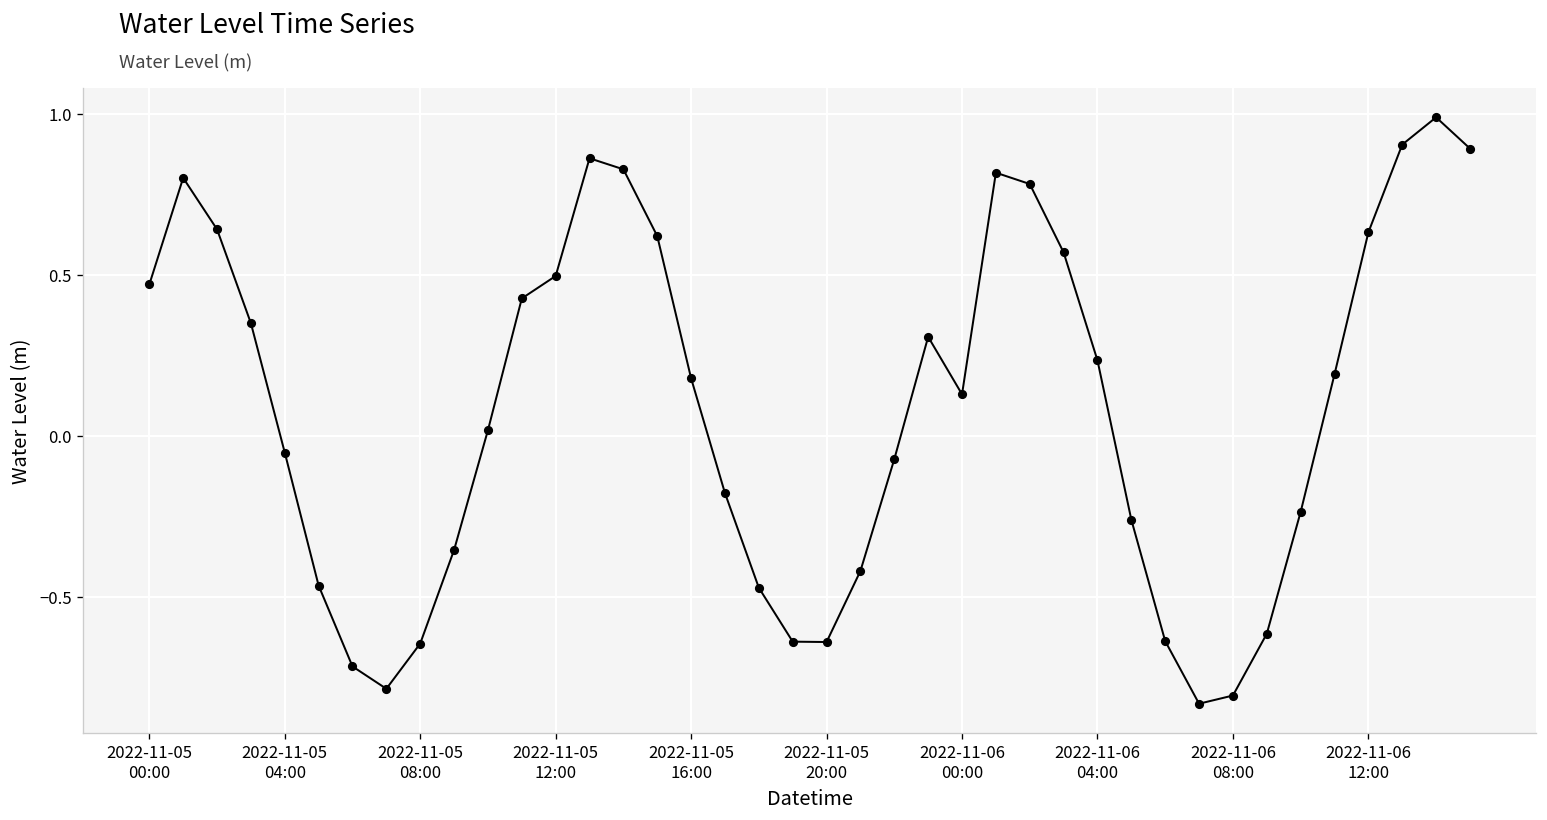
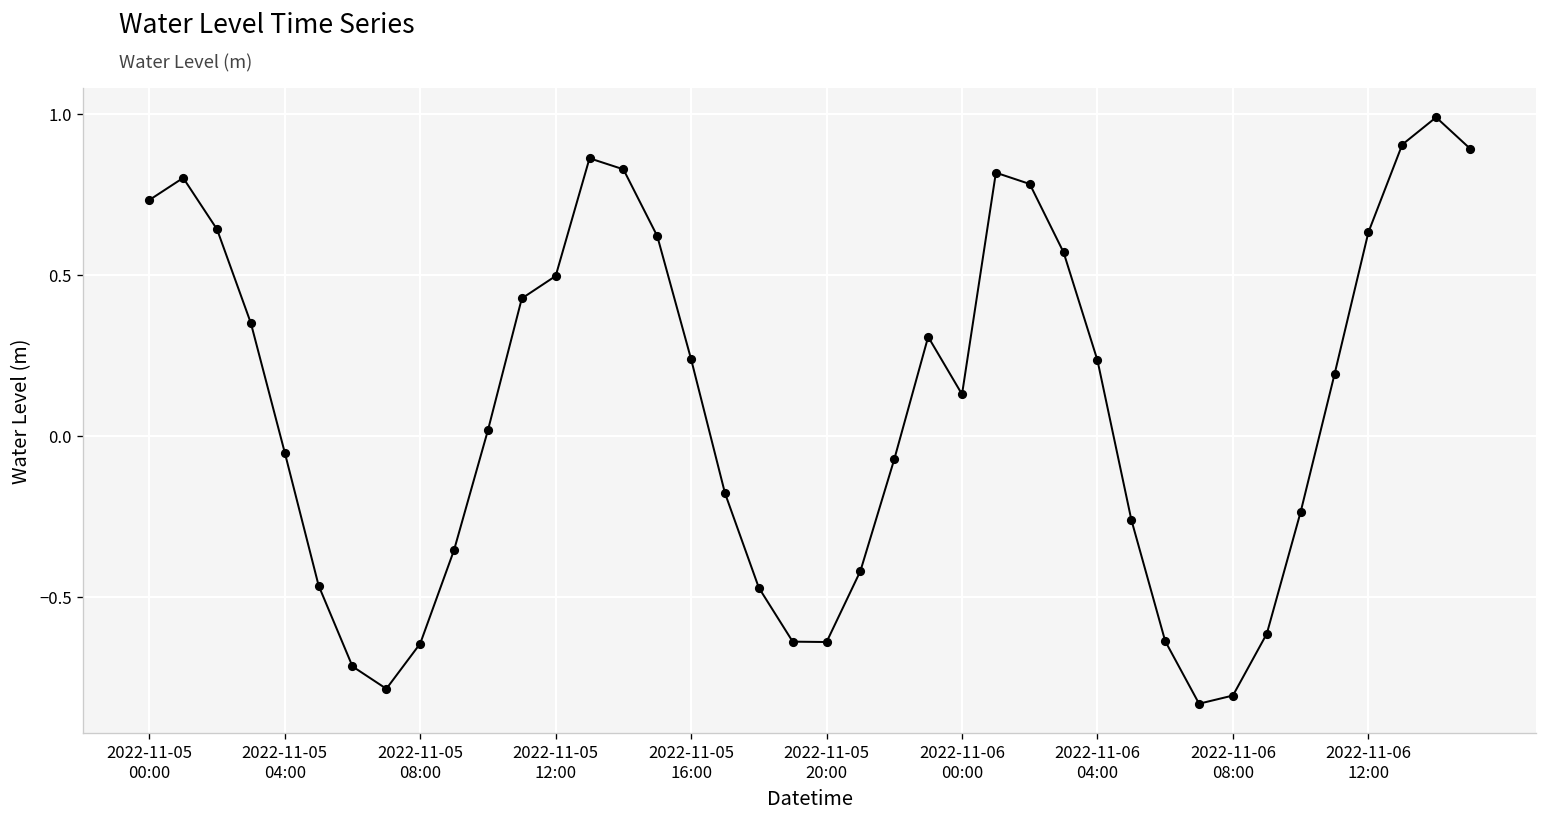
  {
-   "2022-11-05 00:00": 0.47,
+   "2022-11-05 00:00": 0.73,
    "2022-11-05 04:00": -0.05,
    "2022-11-05 08:00": -0.65,
    "2022-11-05 12:00": 0.50,
-   "2022-11-05 16:00": 0.18,
+   "2022-11-05 16:00": 0.24,
    "2022-11-05 20:00": -0.64,
    "2022-11-06 00:00": 0.13,
    "2022-11-06 04:00": 0.23,
    "2022-11-06 08:00": -0.81,
    "2022-11-06 12:00": 0.63
  }
